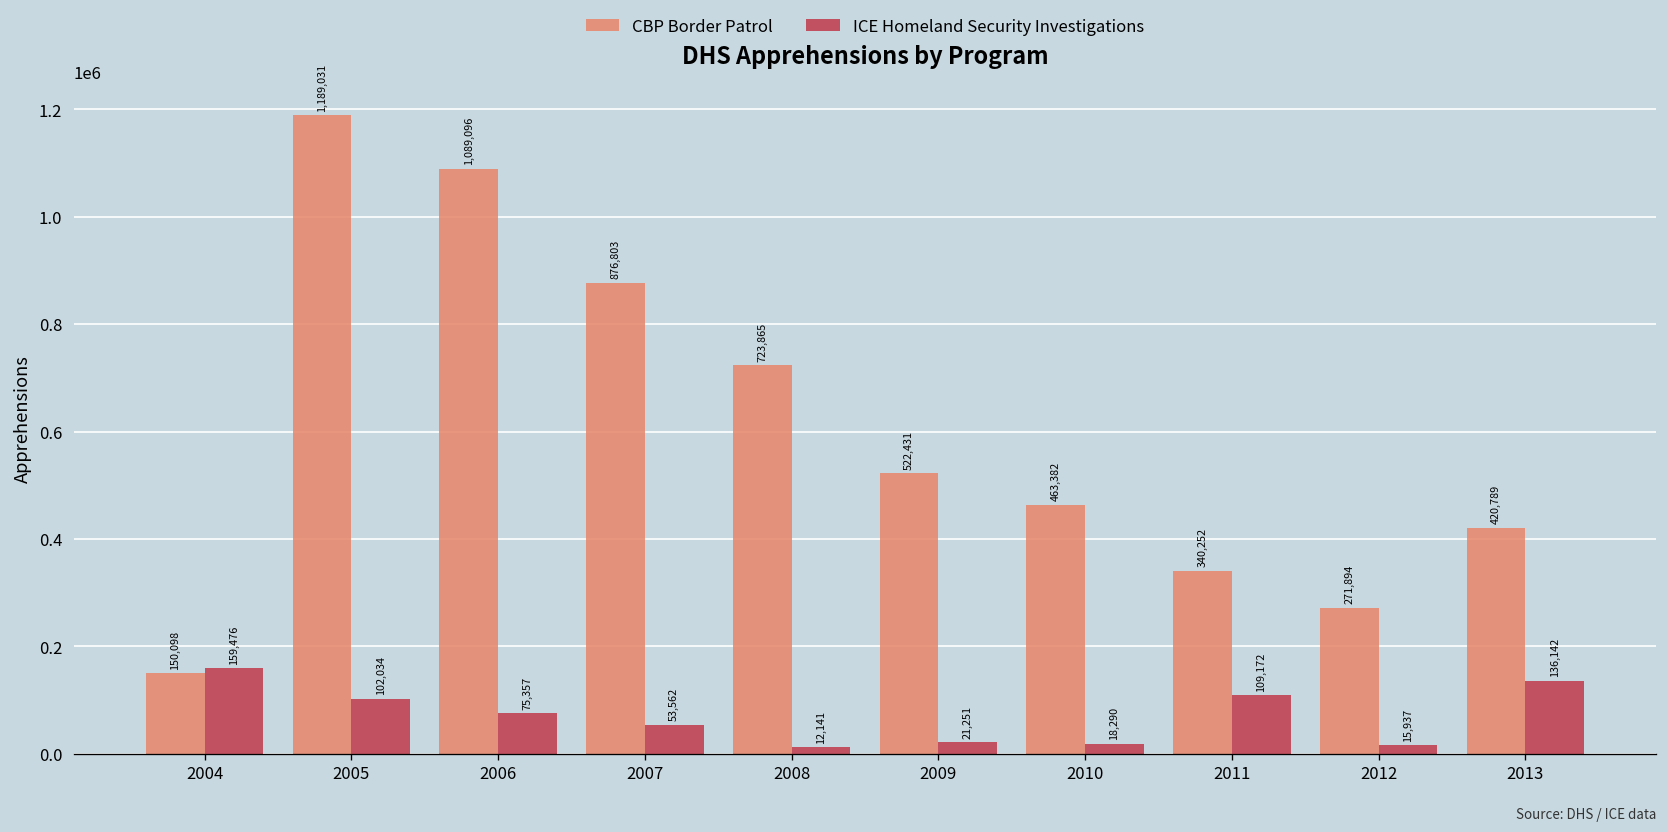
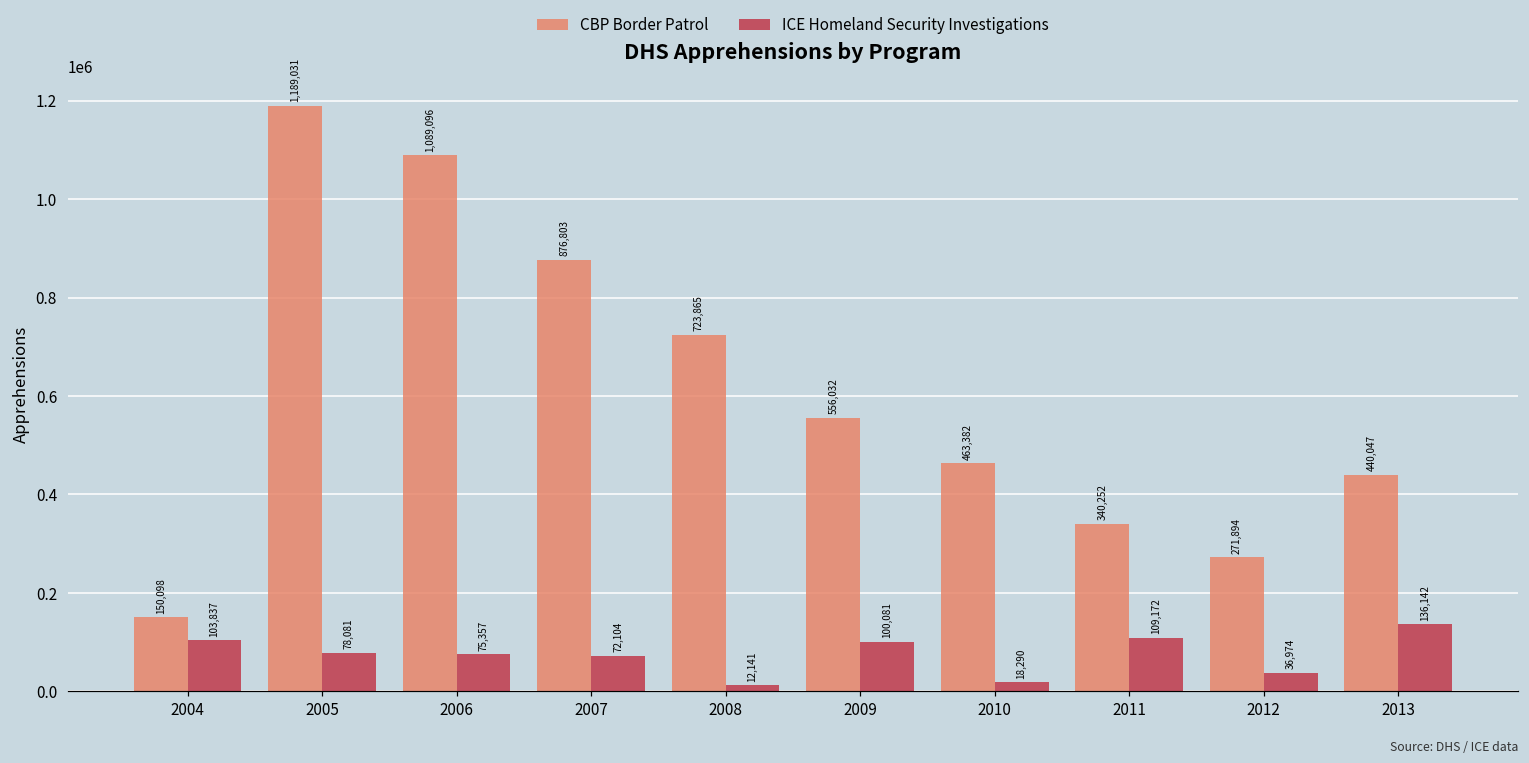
  {
    "CBP Border Patrol": {
      "2004": "150,098",
      "2005": "1,189,031",
      "2006": "1,089,096",
      "2007": "876,803",
      "2008": "723,865",
-     "2009": "522,431",
+     "2009": "556,032",
      "2010": "463,382",
      "2011": "340,252",
      "2012": "271,894",
-     "2013": "420,789"
+     "2013": "440,047"
    },
    "ICE Homeland Security Investigations": {
-     "2004": "159,476",
-     "2005": "102,034",
+     "2004": "103,837",
+     "2005": "78,081",
      "2006": "75,357",
-     "2007": "53,562",
+     "2007": "72,104",
      "2008": "12,141",
-     "2009": "21,251",
+     "2009": "100,081",
      "2010": "18,290",
      "2011": "109,172",
-     "2012": "15,937",
+     "2012": "36,974",
      "2013": "136,142"
    }
  }
